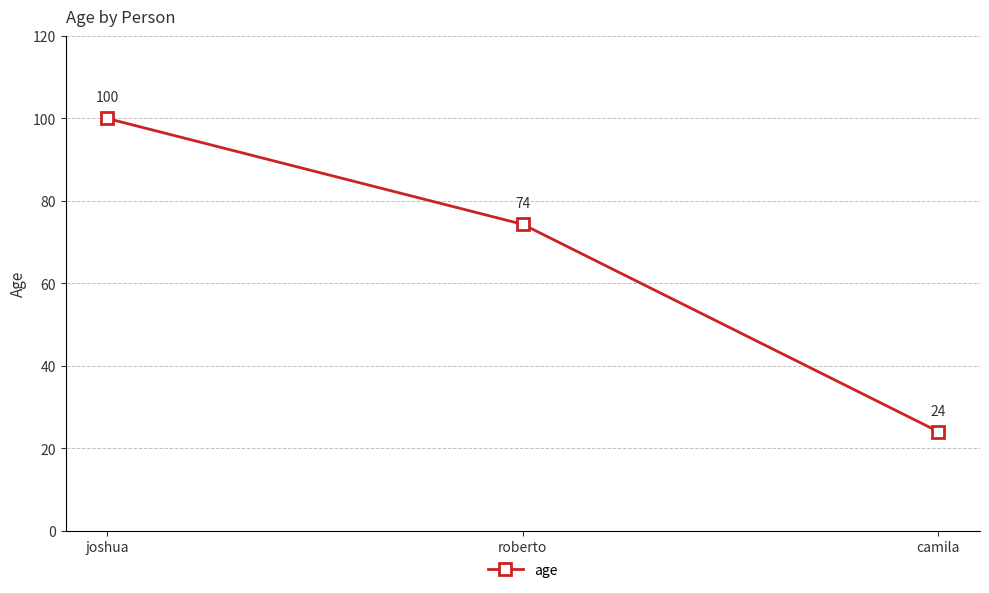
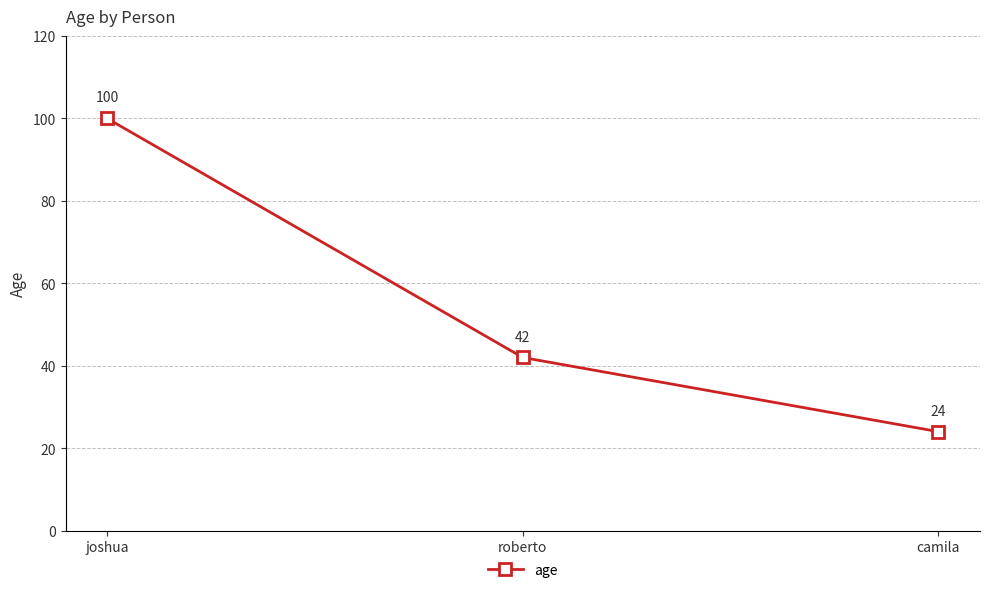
  {
    "joshua": 100,
-   "roberto": 74,
+   "roberto": 42,
    "camila": 24
  }
